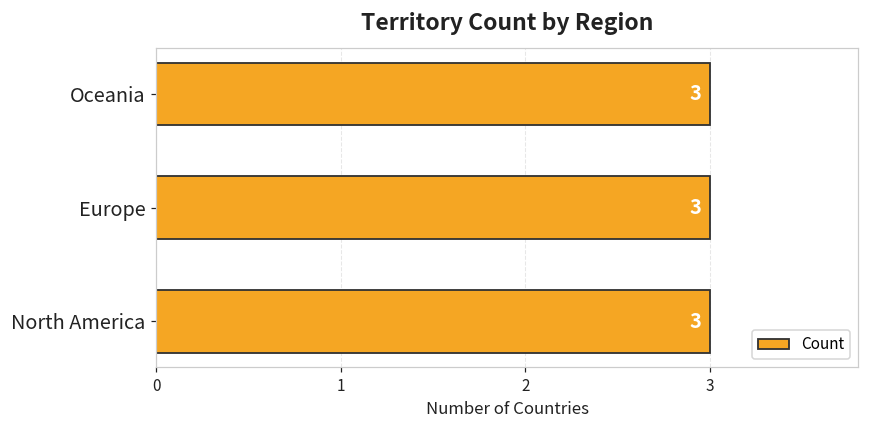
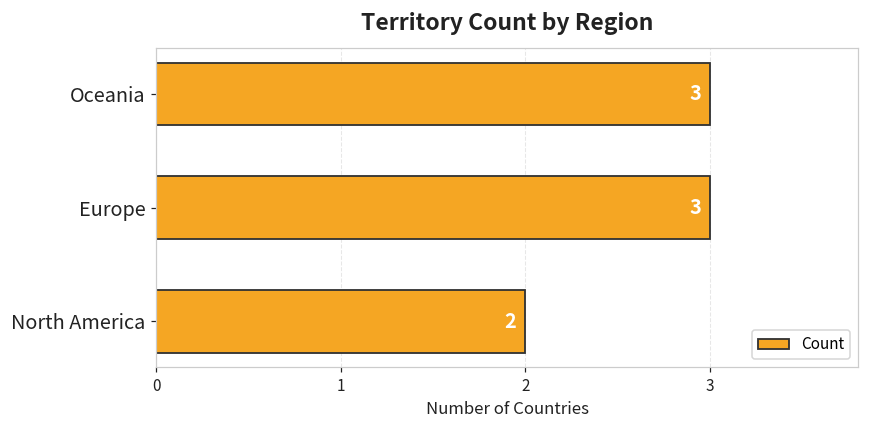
  {
    "Oceania": 3,
    "Europe": 3,
-   "North America": 3
+   "North America": 2
  }
